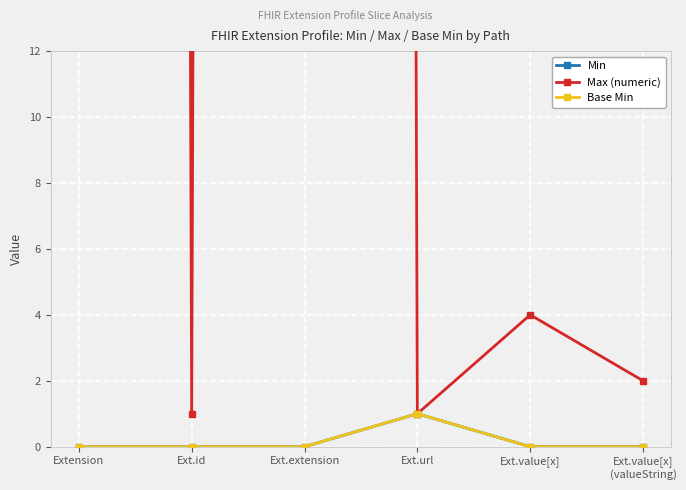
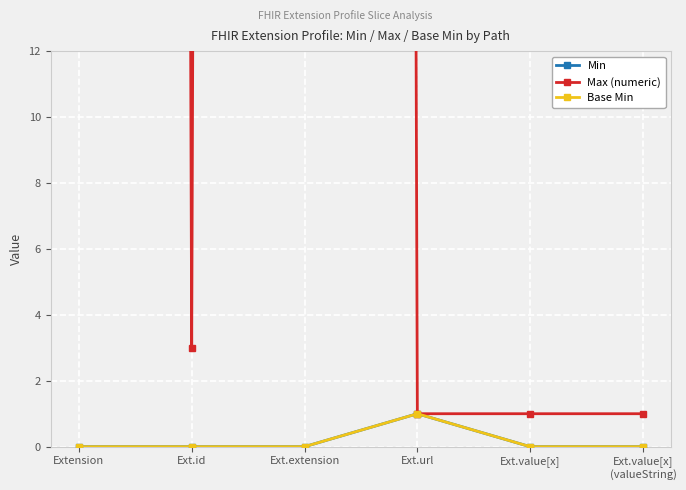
  {
    "Base Min": {
      "Extension": 0,
      "Ext.id": 0,
      "Ext.extension": 0,
      "Ext.value[x]": 0,
      "Ext.value[x] (valueString)": 0
    },
    "Max (numeric)": {
-     "Ext.id": 1,
-     "Ext.value[x]": 4,
-     "Ext.value[x] (valueString)": 2
+     "Ext.id": 3,
+     "Ext.value[x]": 1,
+     "Ext.value[x] (valueString)": 1
    }
  }
